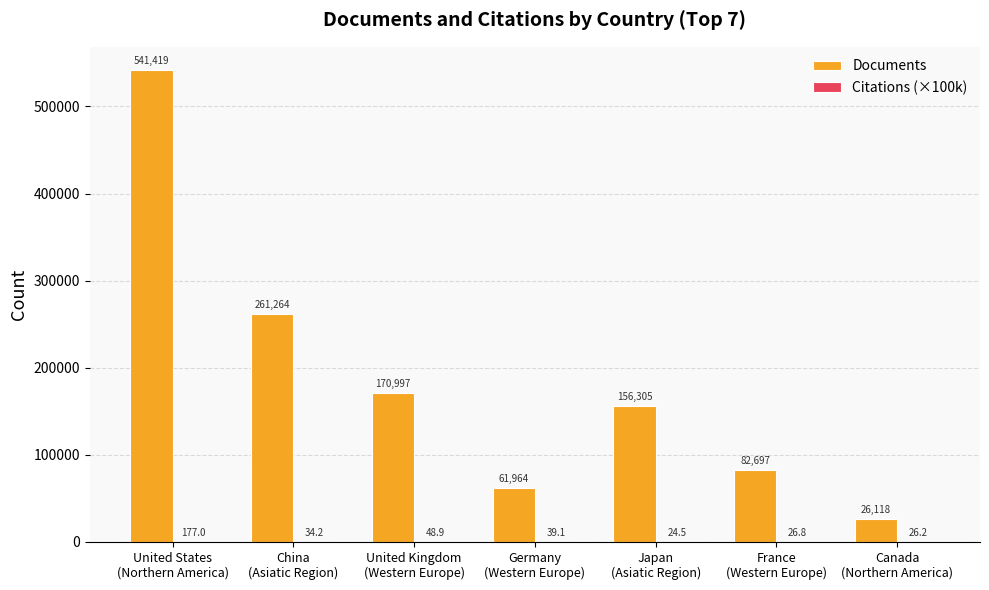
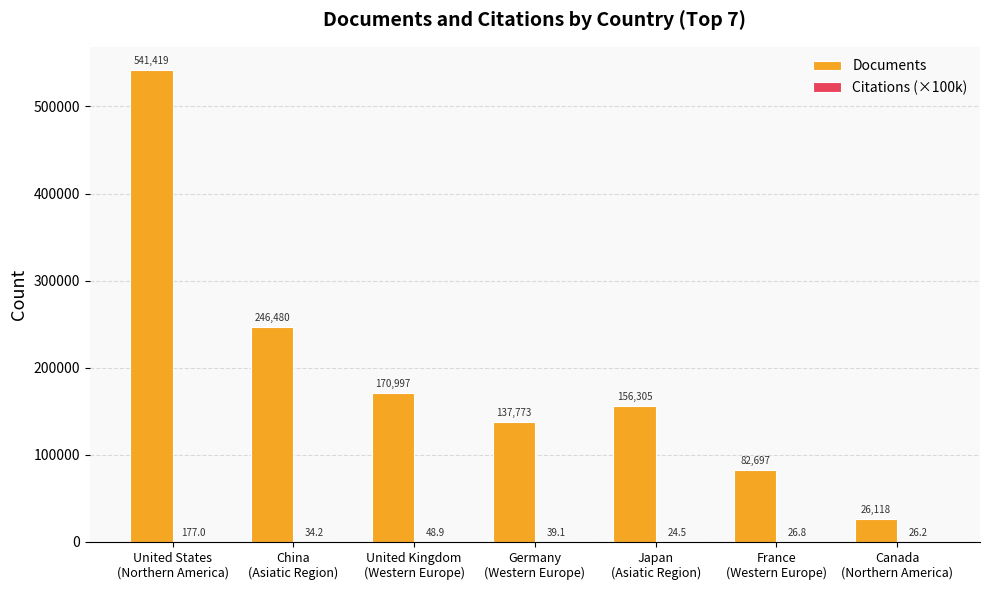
  {
    "Documents": {
      "United States (Northern America)": "541,419",
-     "China (Asiatic Region)": "261,264",
+     "China (Asiatic Region)": "246,480",
      "United Kingdom (Western Europe)": "170,997",
-     "Germany (Western Europe)": "61,964",
+     "Germany (Western Europe)": "137,773",
      "Japan (Asiatic Region)": "156,305",
      "France (Western Europe)": "82,697",
      "Canada (Northern America)": "26,118"
    },
    "Citations (×100k)": {
      "United States (Northern America)": "177.0",
      "China (Asiatic Region)": "34.2",
      "United Kingdom (Western Europe)": "48.9",
      "Germany (Western Europe)": "39.1",
      "Japan (Asiatic Region)": "24.5",
      "France (Western Europe)": "26.8",
      "Canada (Northern America)": "26.2"
    }
  }
